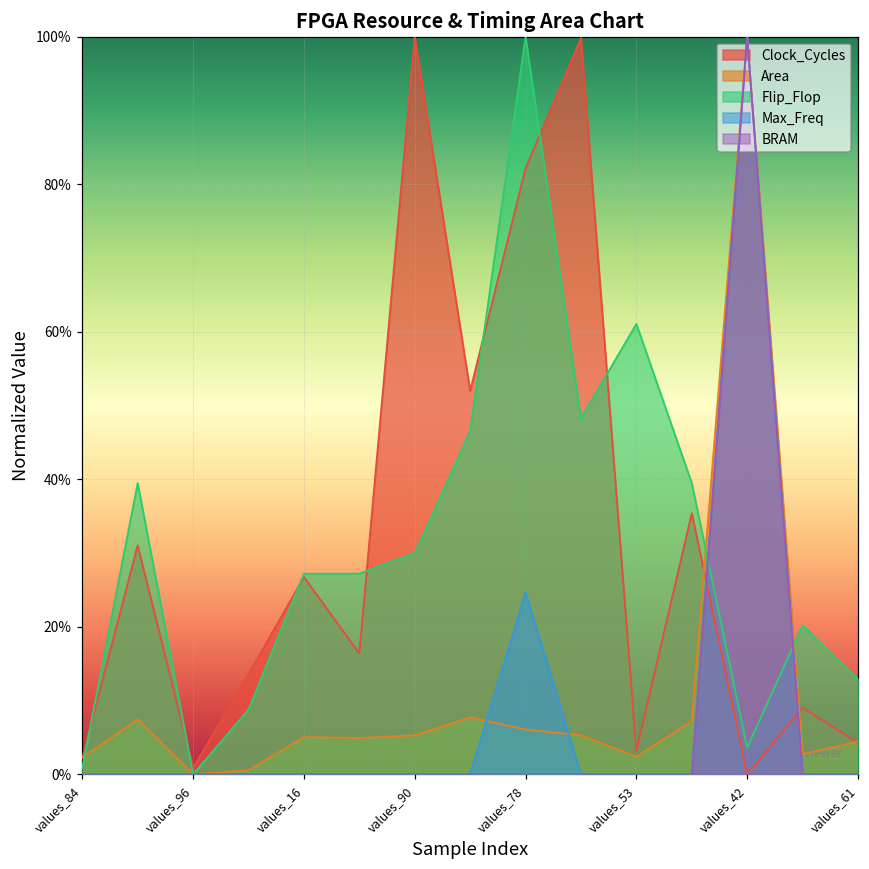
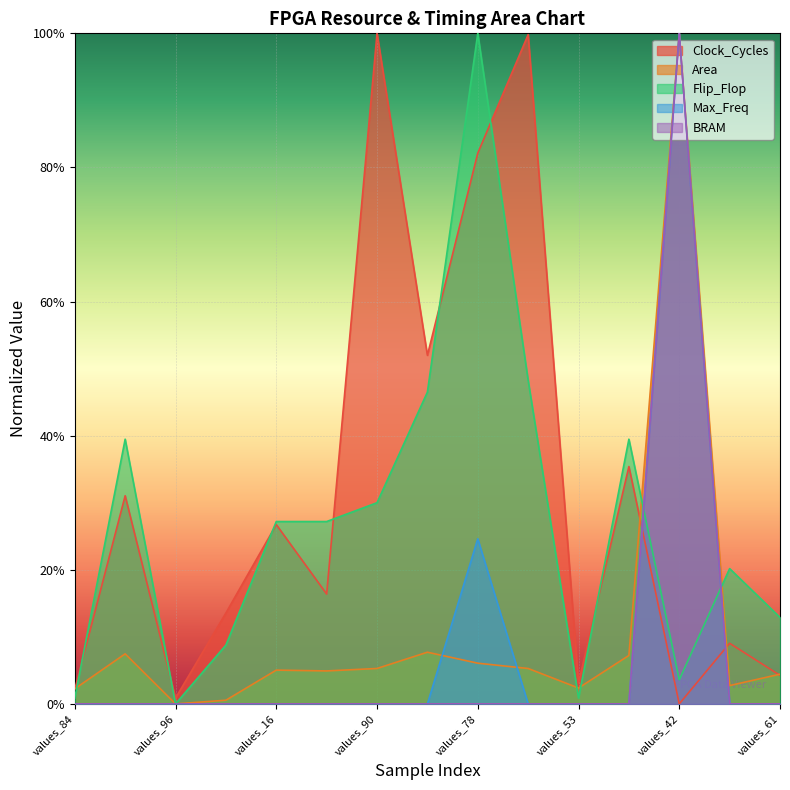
  {
    "Flip_Flop": {
      "values_84": "1%",
      "values_16": "27%",
      "values_90": "30%",
      "values_78": "100%",
-     "values_53": "61%",
+     "values_53": "1%",
      "values_42": "4%",
      "values_61": "13%"
    },
    "Max_Freq": {
      "values_78": "25%"
    },
    "BRAM": {
      "values_78": "0%"
    }
  }
